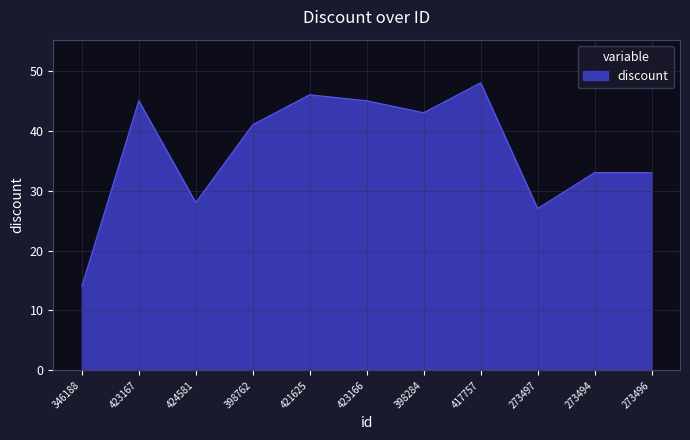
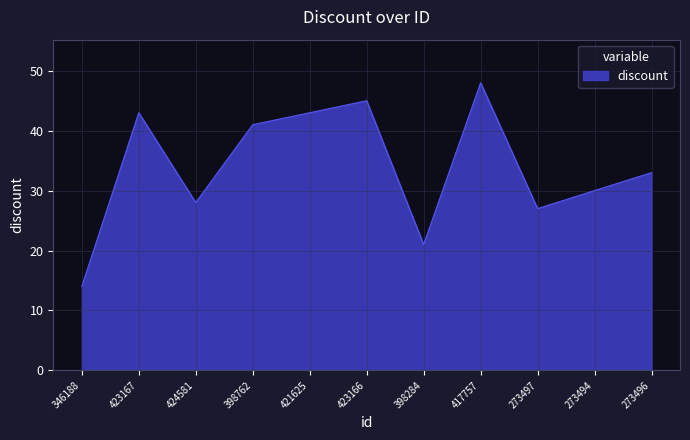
  {
    "346188": 14,
-   "423167": 45,
+   "423167": 43,
    "424581": 28,
    "398762": 41,
-   "421625": 46,
+   "421625": 43,
    "423166": 45,
-   "398284": 43,
+   "398284": 21,
    "417757": 48,
    "273497": 27,
-   "273494": 33,
+   "273494": 30,
    "273496": 33
  }
